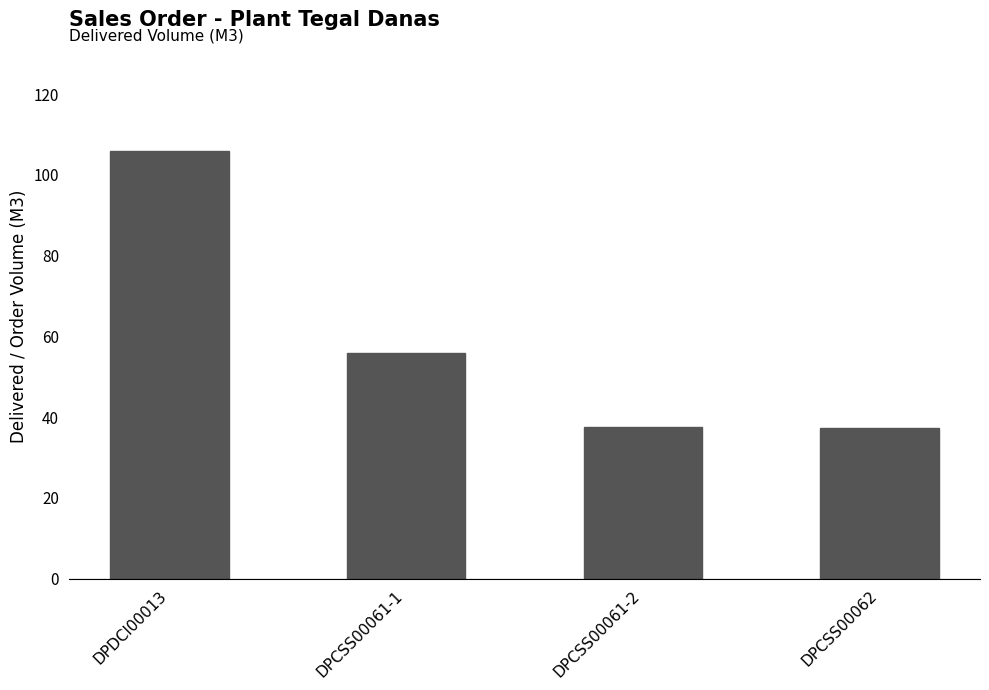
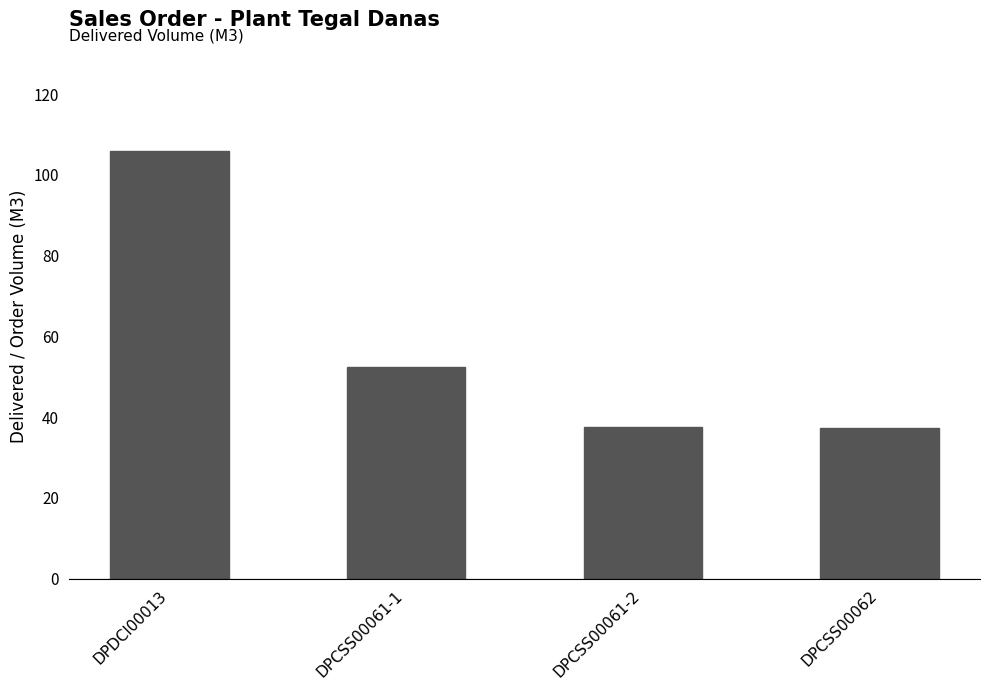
  {
    "DPDCI00013": 106,
-   "DPCSS00061-1": 56,
+   "DPCSS00061-1": 53,
    "DPCSS00061-2": 38,
    "DPCSS00062": 37
  }
